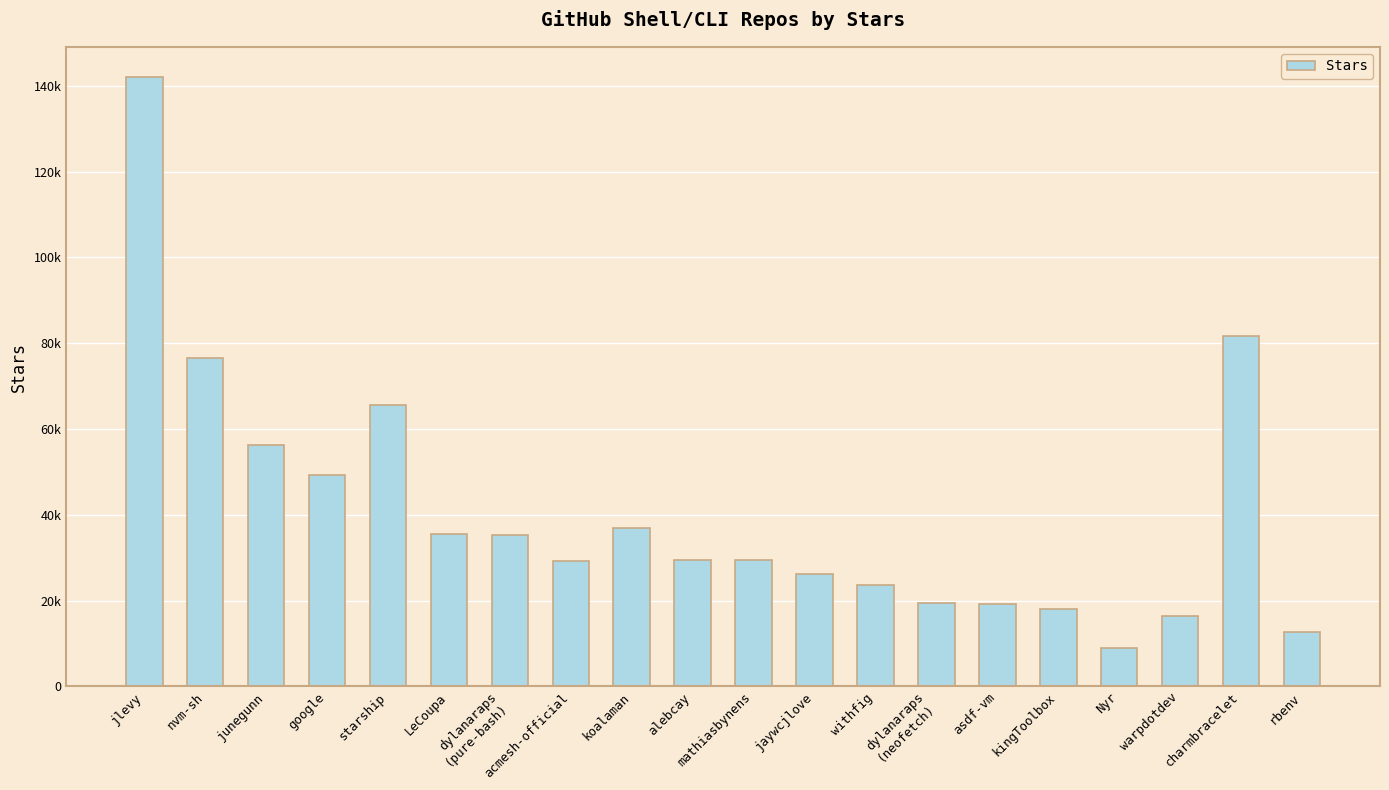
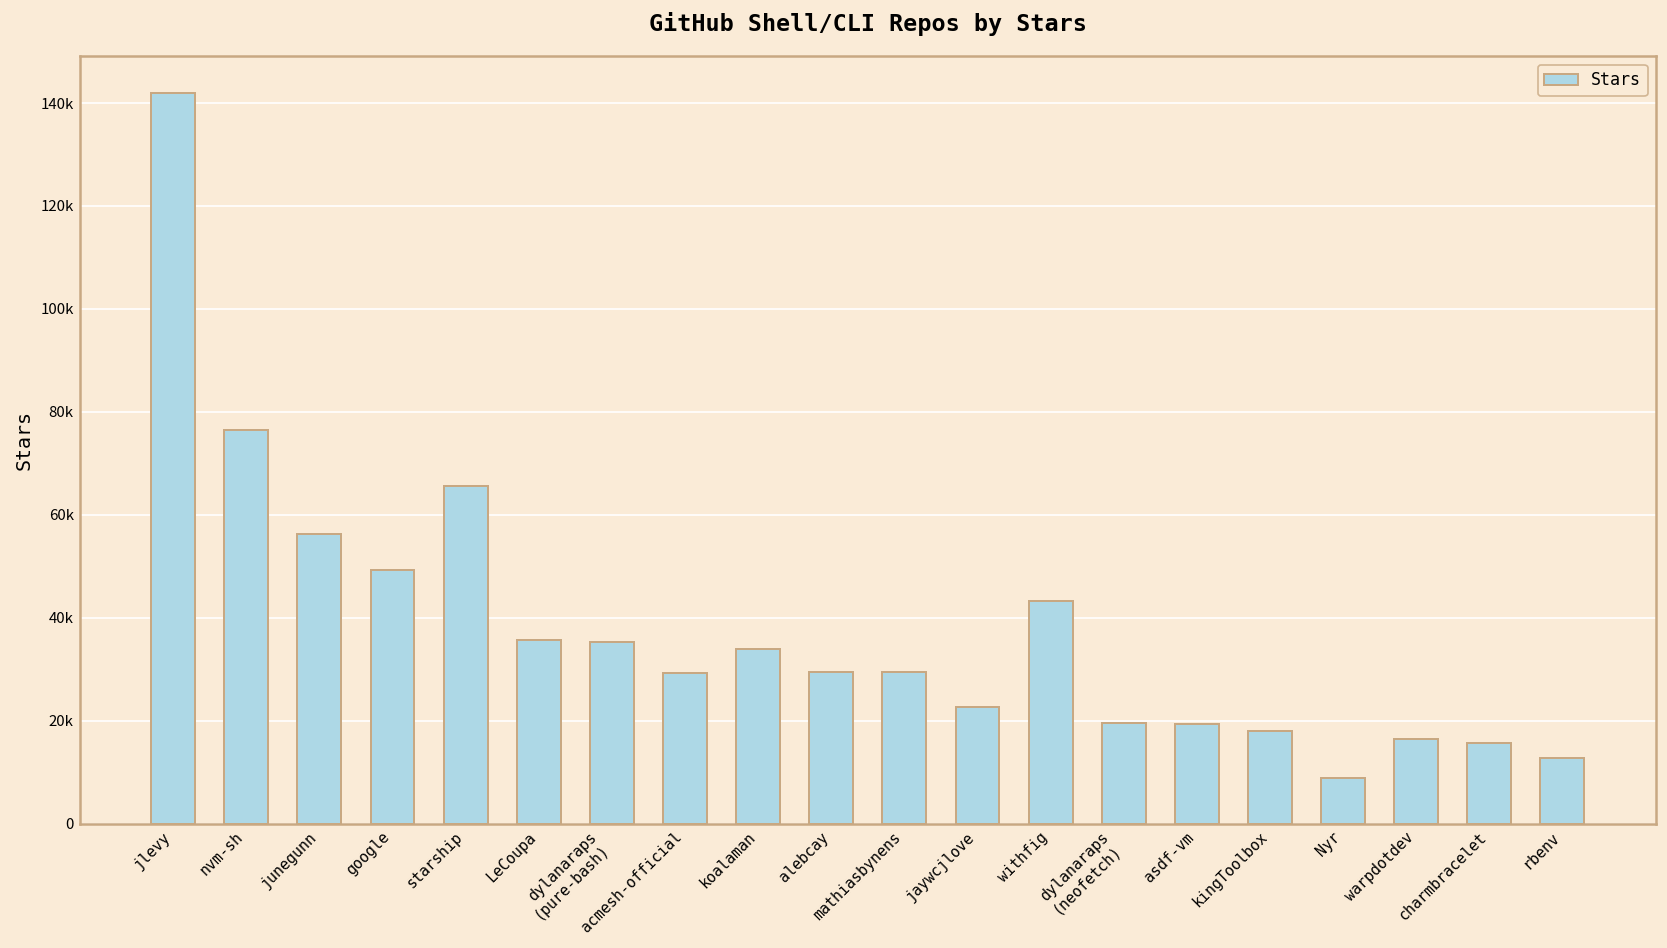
  {
    "jlevy": 142000,
    "nvm-sh": 77000,
    "junegunn": 56000,
    "google": 49000,
    "starship": 66000,
    "LeCoupa": 36000,
    "dylanaraps (pure-bash)": 35000,
    "acmesh-official": 29000,
-   "koalaman": 37000,
+   "koalaman": 34000,
    "alebcay": 30000,
    "mathiasbynens": 30000,
-   "jaywcjlove": 26000,
-   "withfig": 24000,
+   "jaywcjlove": 23000,
+   "withfig": 43000,
    "dylanaraps (neofetch)": 20000,
    "asdf-vm": 19000,
    "kingToolbox": 18000,
    "Nyr": 9000,
    "warpdotdev": 17000,
-   "charmbracelet": 82000,
+   "charmbracelet": 16000,
    "rbenv": 13000
  }
